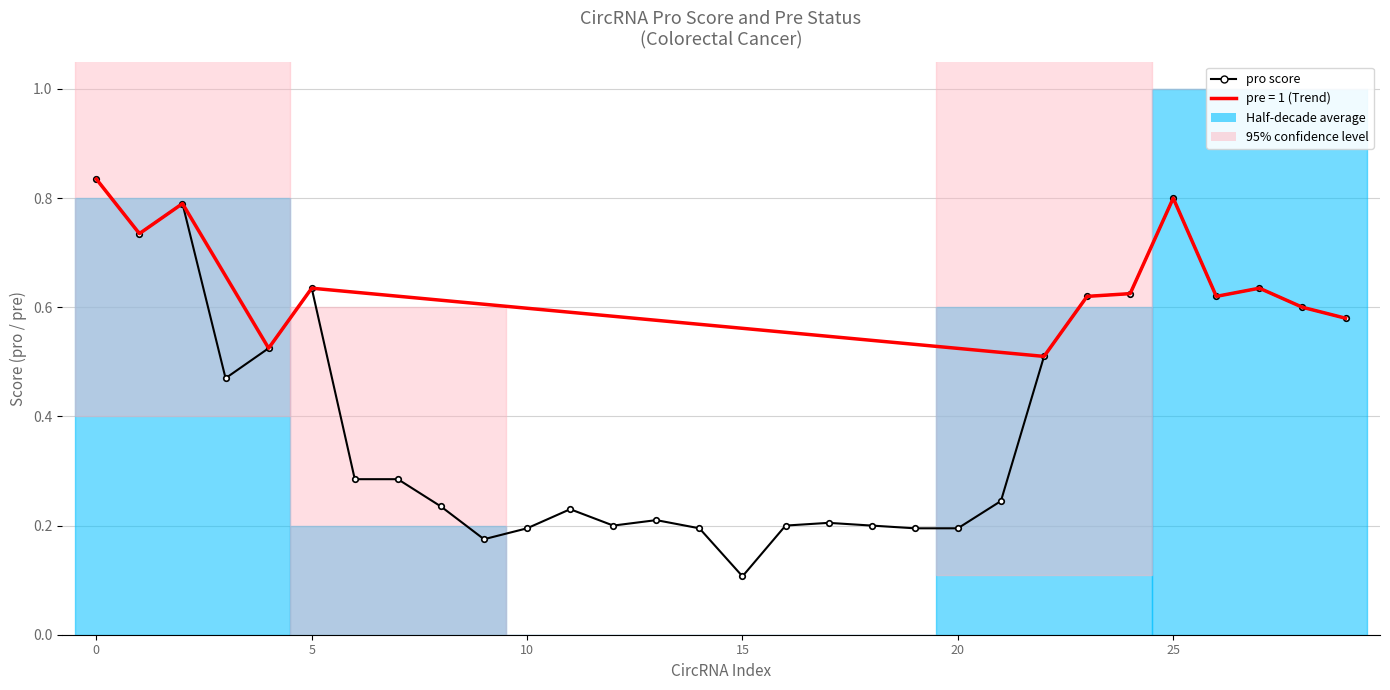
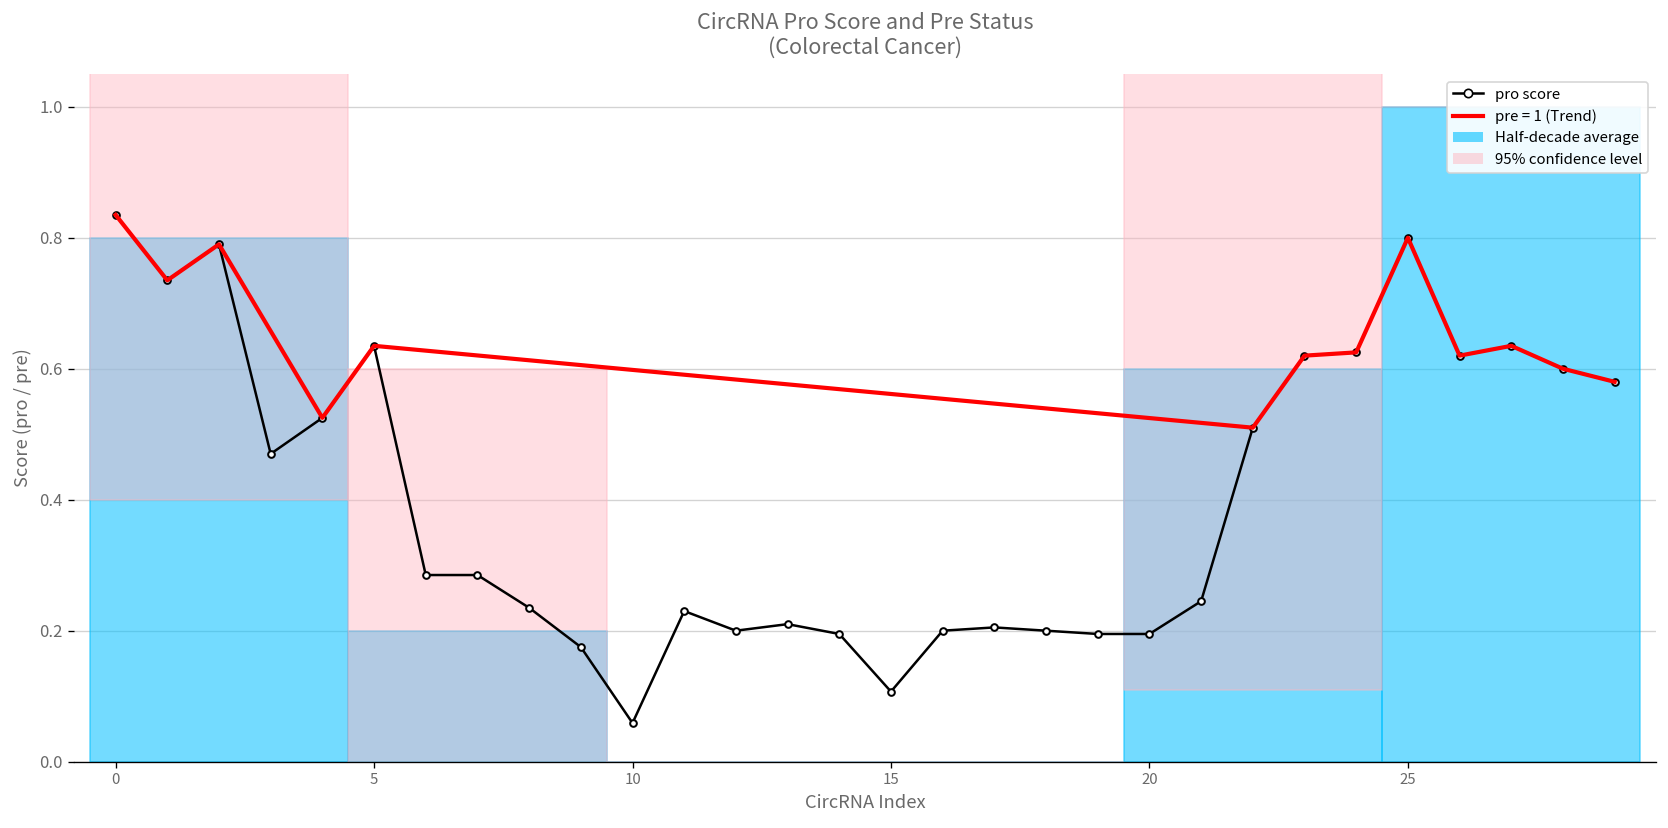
  {
    "pro score": {
-     "10": 0.20,
+     "10": 0.06,
      "15": 0.11,
      "20": 0.20
    }
  }
